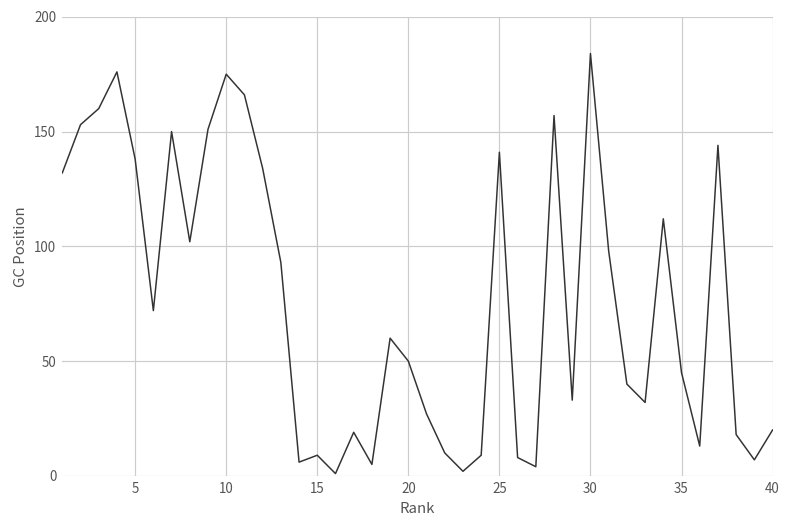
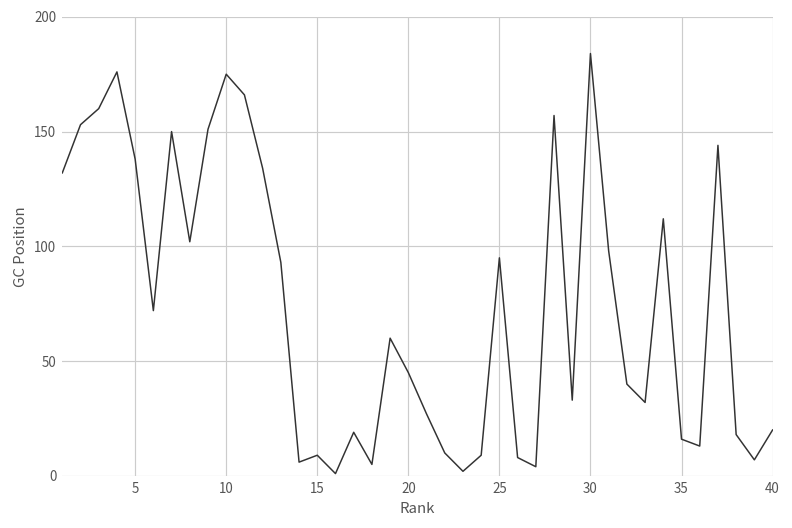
  {
    "5": 138,
    "10": 175,
    "15": 9,
-   "20": 50,
-   "25": 141,
+   "20": 45,
+   "25": 95,
    "30": 184,
-   "35": 45,
+   "35": 16,
    "40": 20
  }
